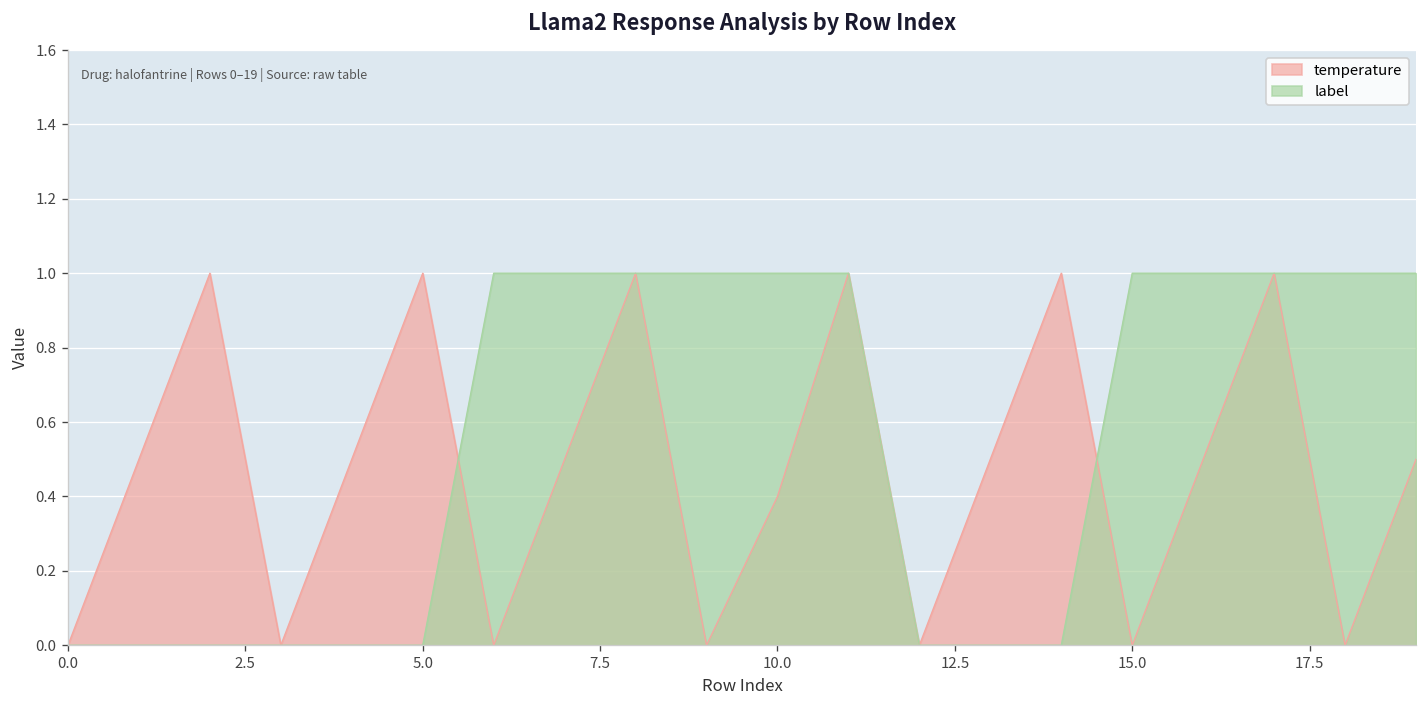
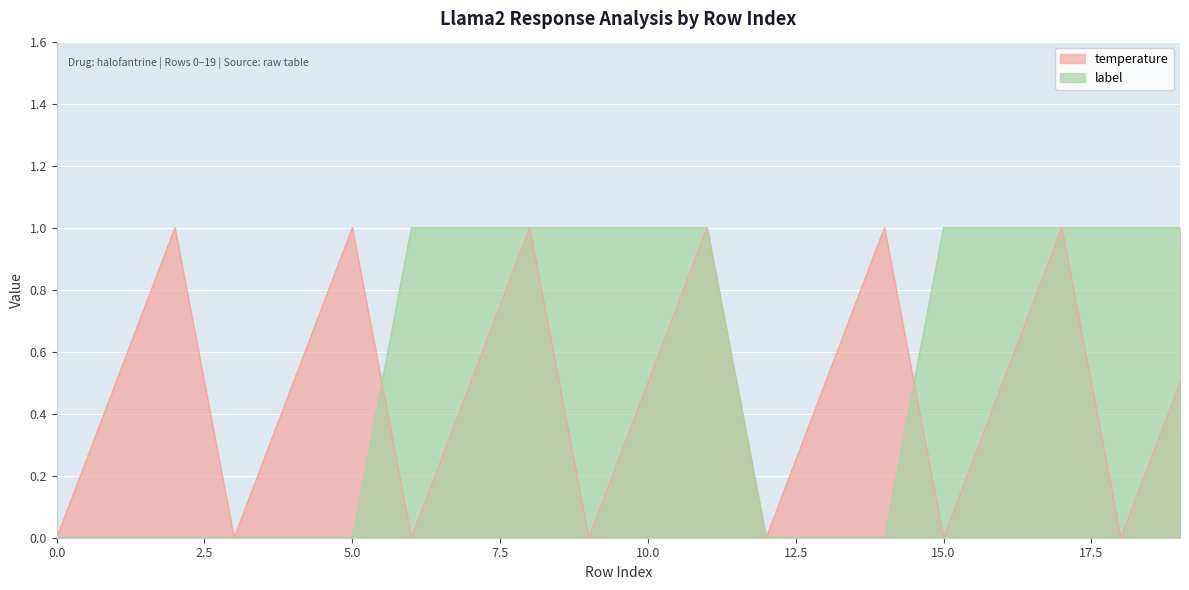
  {
    "temperature": {
      "5.0": 1.0,
-     "10.0": 0.4,
+     "10.0": 0.5,
      "15.0": 0.0
    },
    "label": {
      "5.0": 0.0,
      "10.0": 1.0,
      "15.0": 1.0
    }
  }
